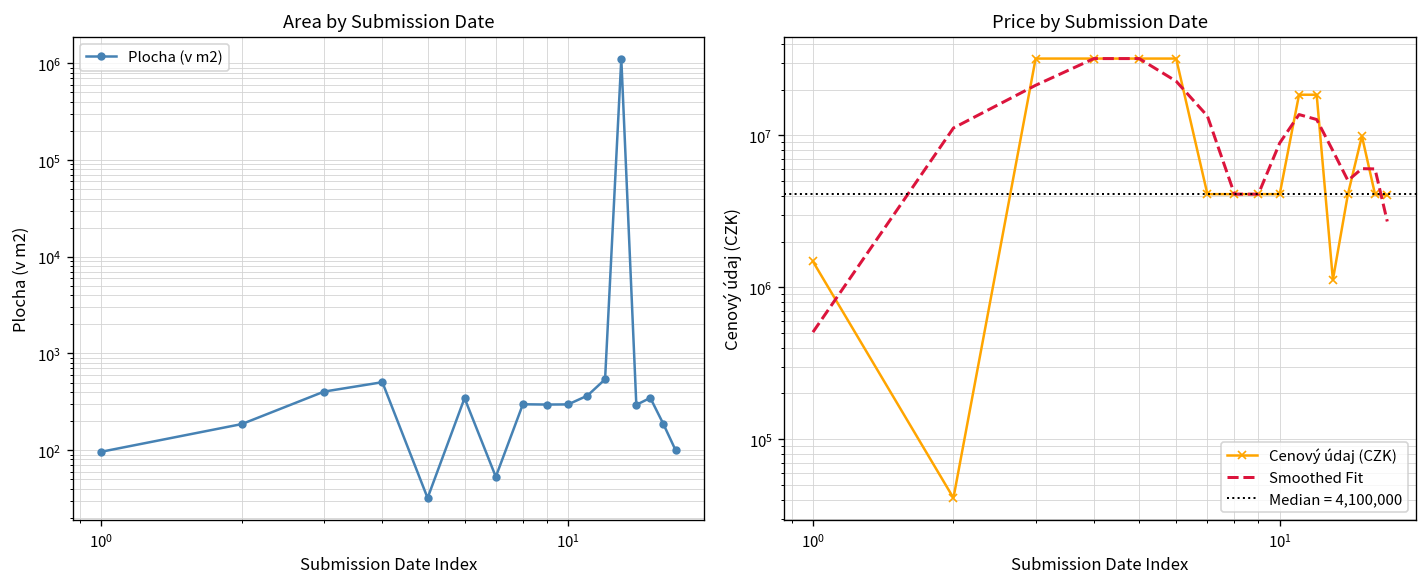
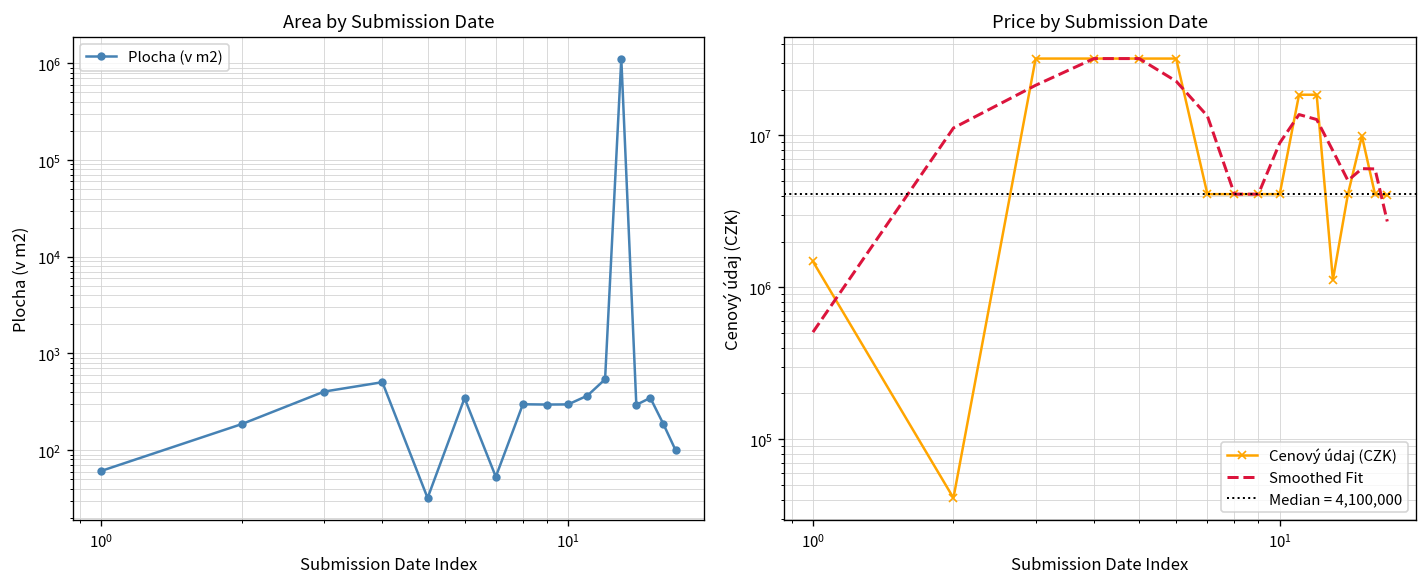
  {
    "Area by Submission Date": {
-     "10^0": 100,
+     "10^0": 60,
      "10^1": 300
    },
    "Price by Submission Date": {
      "Cenový údaj (CZK)": {
        "10^0": 1500000,
        "10^1": 4100000
      },
      "Smoothed Fit": {
        "10^0": 510000,
        "10^1": 9000000
      }
    }
  }
